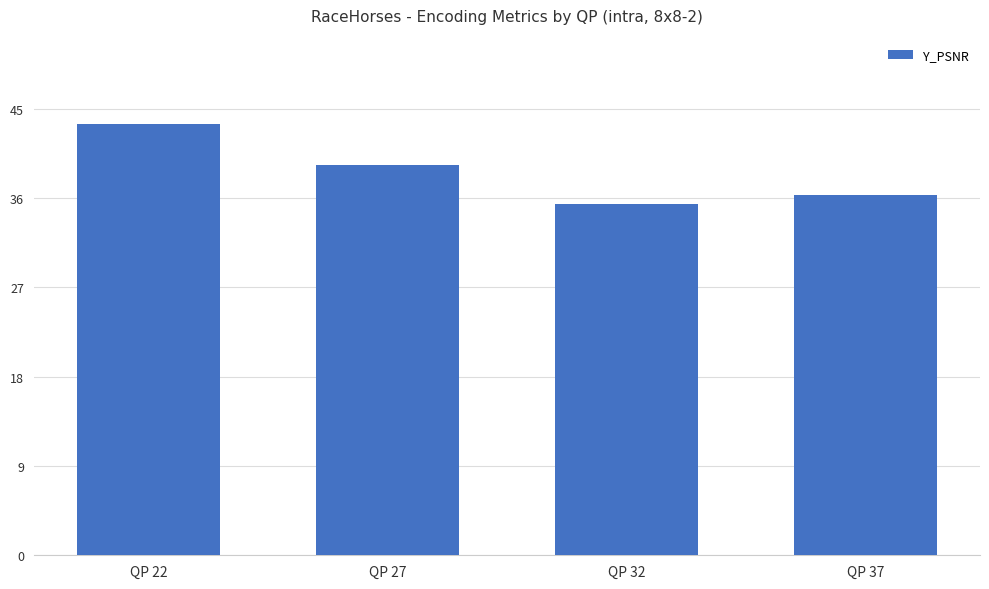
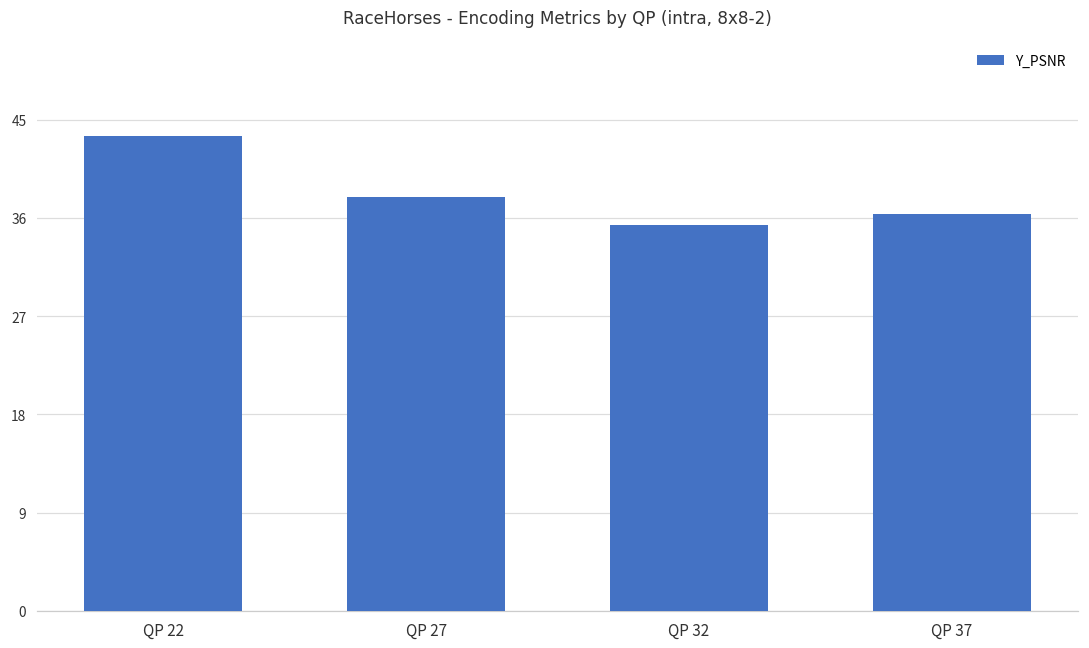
  {
    "QP 22": 43,
-   "QP 27": 39,
+   "QP 27": 38,
    "QP 32": 35,
    "QP 37": 36
  }
